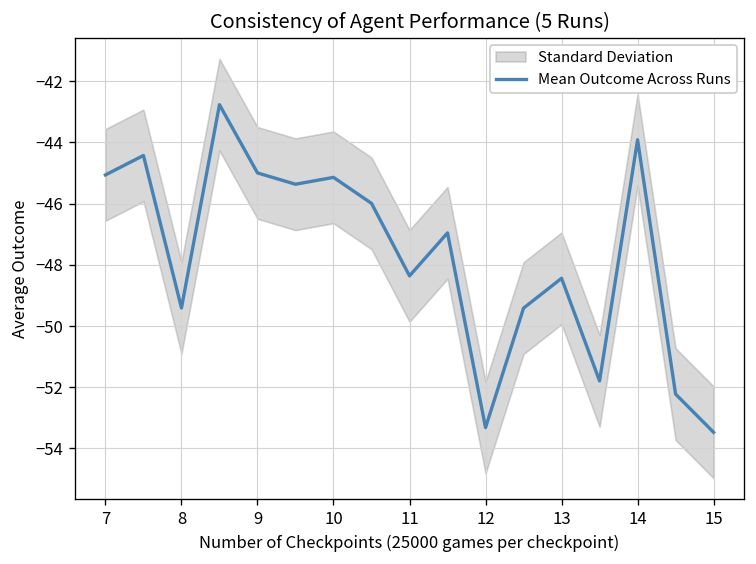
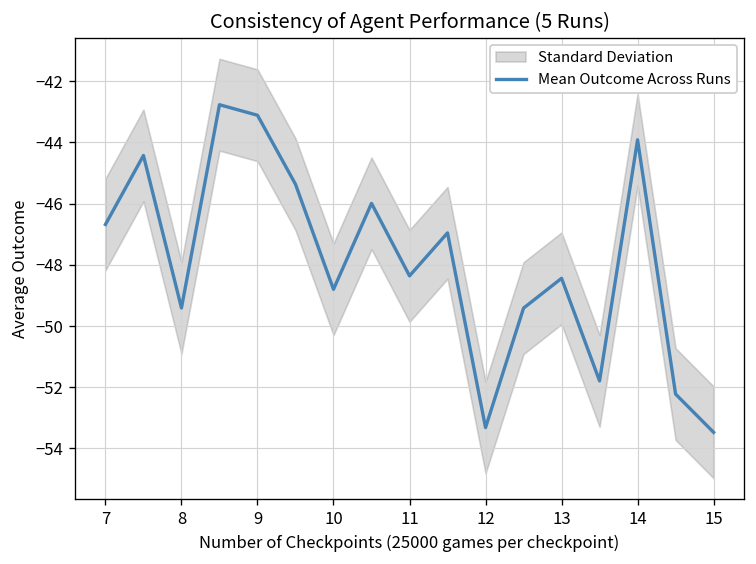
  {
    "Mean Outcome Across Runs": {
-     "7": -45.1,
+     "7": -46.7,
      "8": -49.4,
-     "9": -45.0,
-     "10": -45.1,
+     "9": -43.1,
+     "10": -48.8,
      "11": -48.4,
      "12": -53.3,
      "13": -48.4,
      "14": -43.9,
      "15": -53.5
    }
  }
